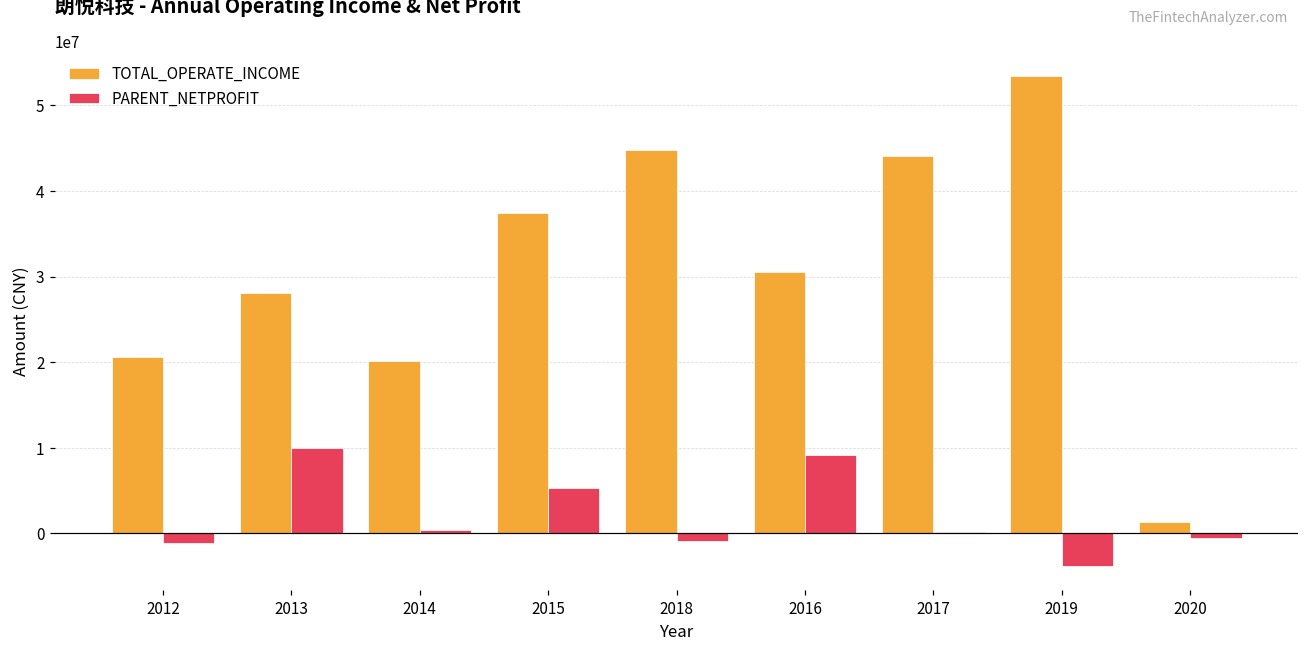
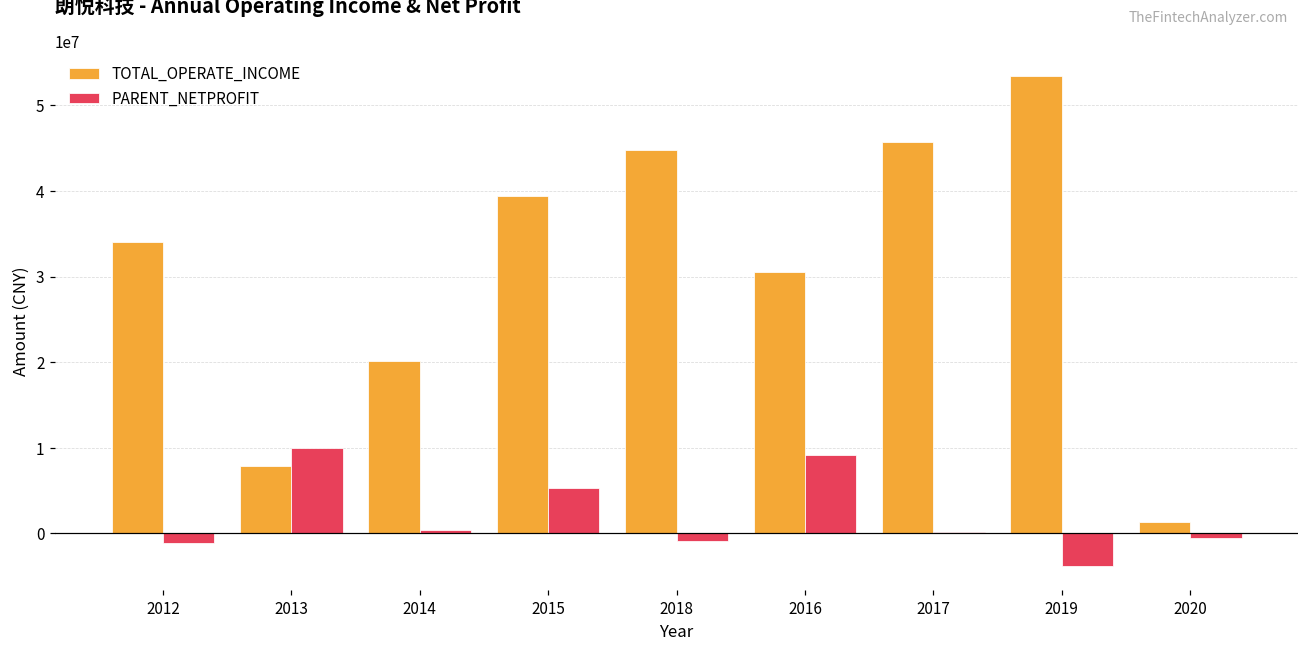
  {
    "TOTAL_OPERATE_INCOME": {
-     "2012": 21000000,
-     "2013": 28000000,
+     "2012": 34000000,
+     "2013": 8000000,
      "2014": 20000000,
-     "2015": 37000000,
+     "2015": 39000000,
      "2018": 45000000,
      "2016": 30000000,
-     "2017": 44000000,
+     "2017": 46000000,
      "2019": 53000000,
      "2020": 1000000
    },
    "PARENT_NETPROFIT": {
      "2012": -1000000,
      "2013": 10000000,
      "2014": 0,
      "2015": 5000000,
      "2018": -1000000,
      "2016": 9000000,
      "2019": -4000000,
      "2020": -1000000
    }
  }
